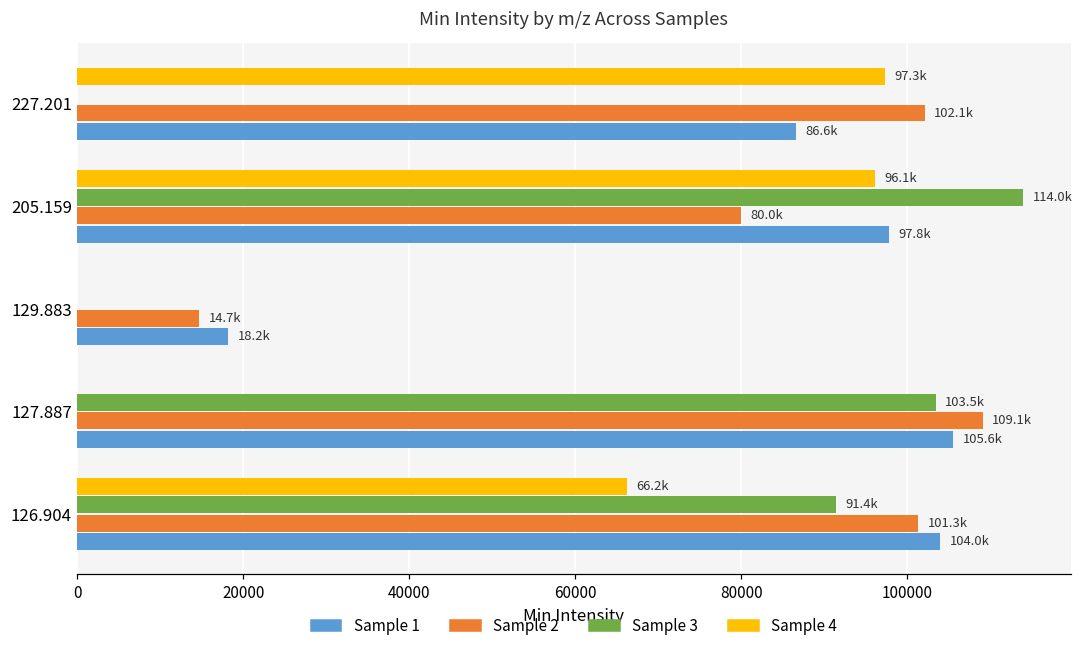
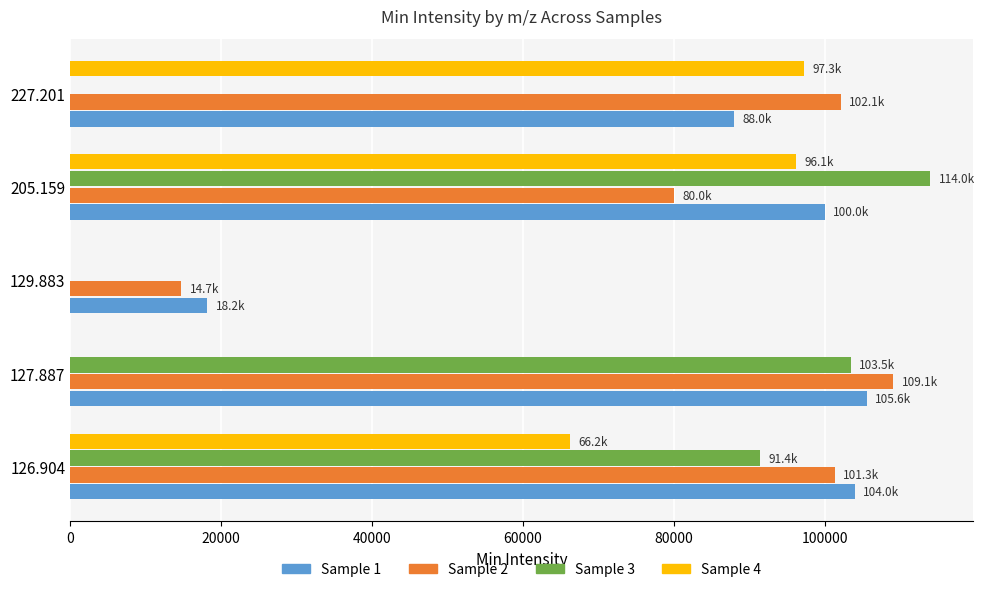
  {
    "Sample 1": {
-     "227.201": "86.6k",
-     "205.159": "97.8k",
+     "227.201": "88.0k",
+     "205.159": "100.0k",
      "129.883": "18.2k",
      "127.887": "105.6k",
      "126.904": "104.0k"
    },
    "Sample 2": {
      "227.201": "102.1k",
      "205.159": "80.0k",
      "129.883": "14.7k",
      "127.887": "109.1k",
      "126.904": "101.3k"
    },
    "Sample 3": {
      "205.159": "114.0k",
      "127.887": "103.5k",
      "126.904": "91.4k"
    },
    "Sample 4": {
      "227.201": "97.3k",
      "205.159": "96.1k",
      "126.904": "66.2k"
    }
  }
